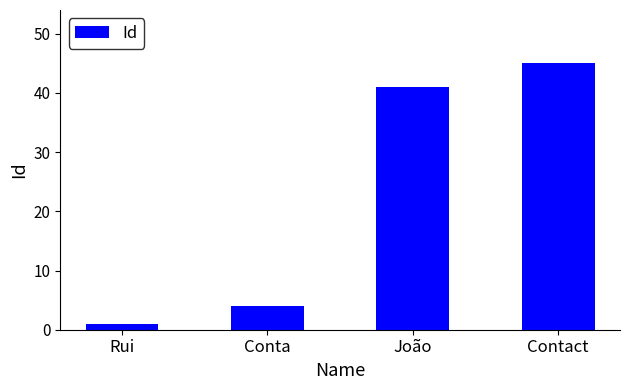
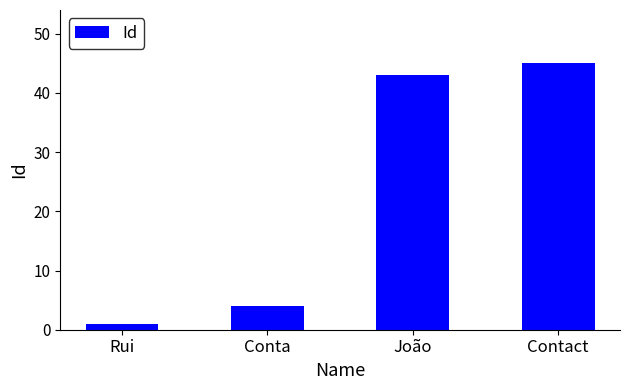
  {
    "Rui": 1,
    "Conta": 4,
-   "João": 41,
+   "João": 43,
    "Contact": 45
  }
